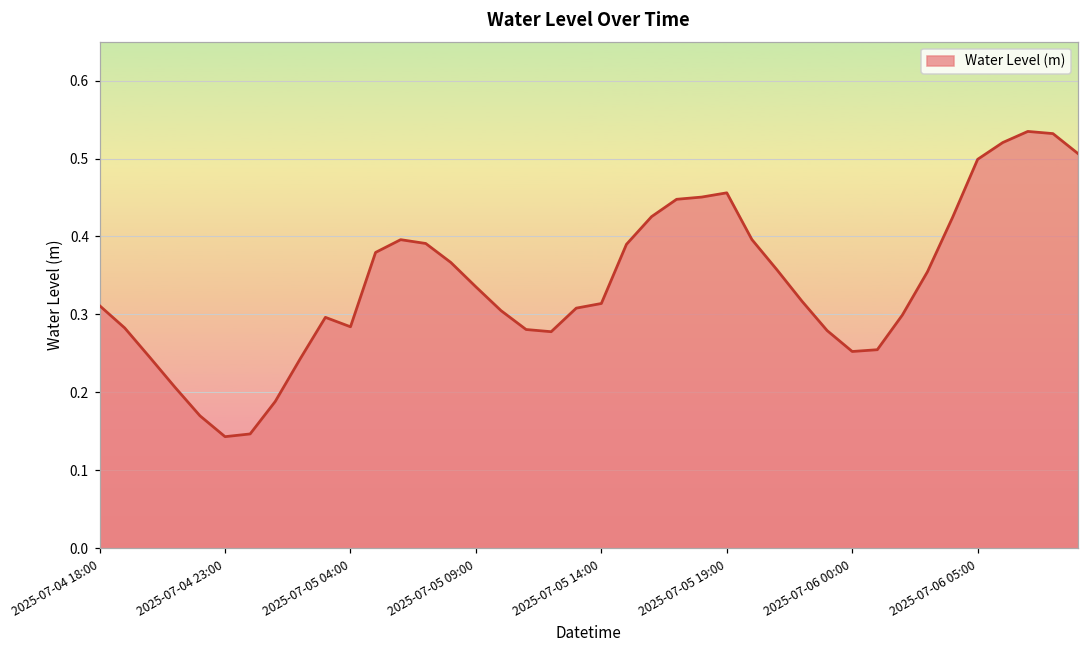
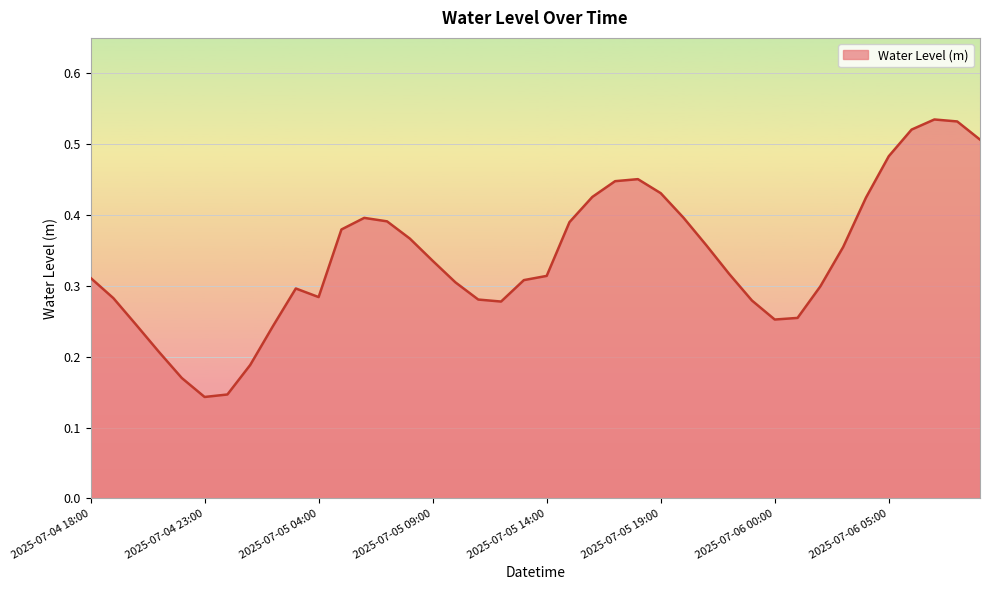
  {
    "2025-07-04 18:00": 0.31,
    "2025-07-04 23:00": 0.14,
    "2025-07-05 04:00": 0.28,
    "2025-07-05 09:00": 0.34,
    "2025-07-05 14:00": 0.31,
-   "2025-07-05 19:00": 0.46,
+   "2025-07-05 19:00": 0.43,
    "2025-07-06 00:00": 0.25,
-   "2025-07-06 05:00": 0.50
+   "2025-07-06 05:00": 0.48
  }
